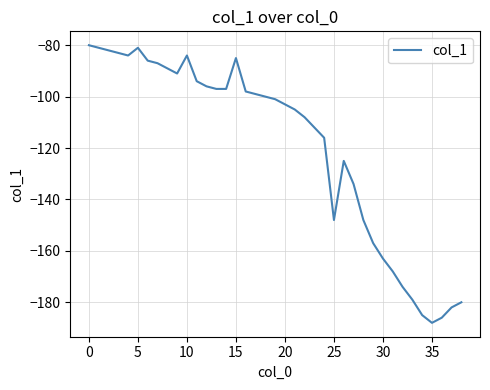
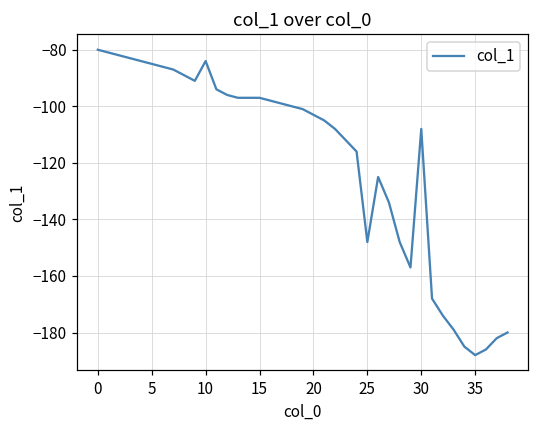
  {
    "0": -80,
-   "5": -81,
+   "5": -85,
    "10": -84,
-   "15": -85,
+   "15": -97,
    "20": -103,
    "25": -148,
-   "30": -163,
+   "30": -108,
    "35": -188
  }
